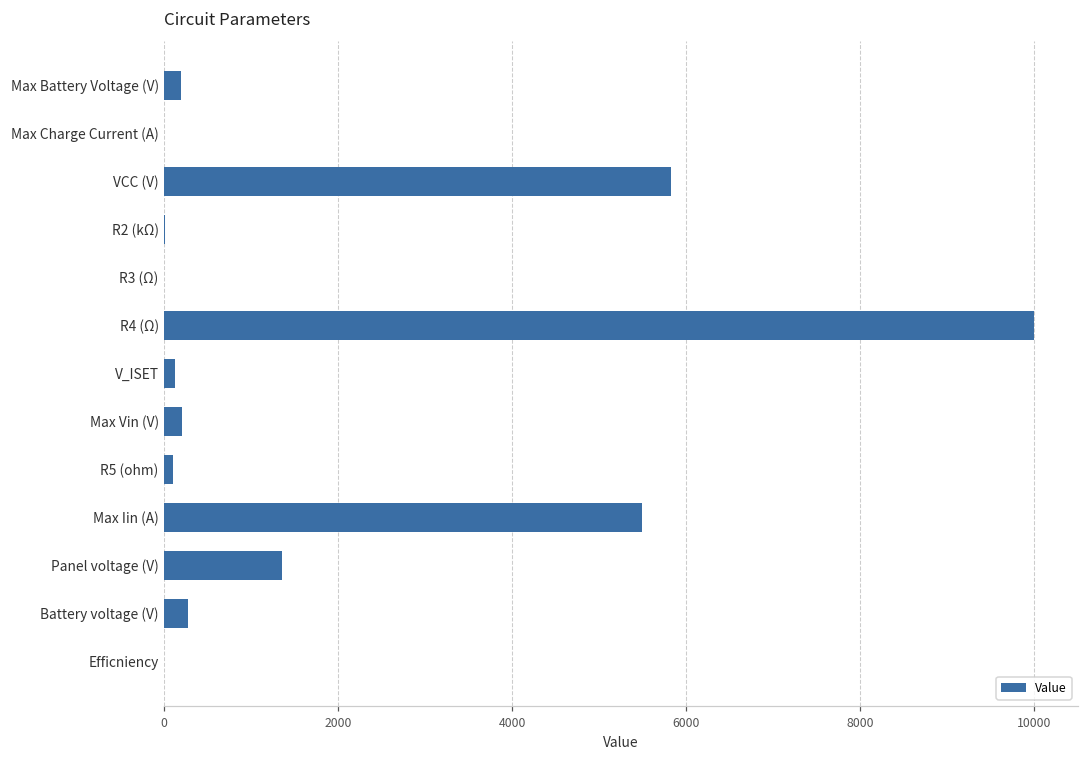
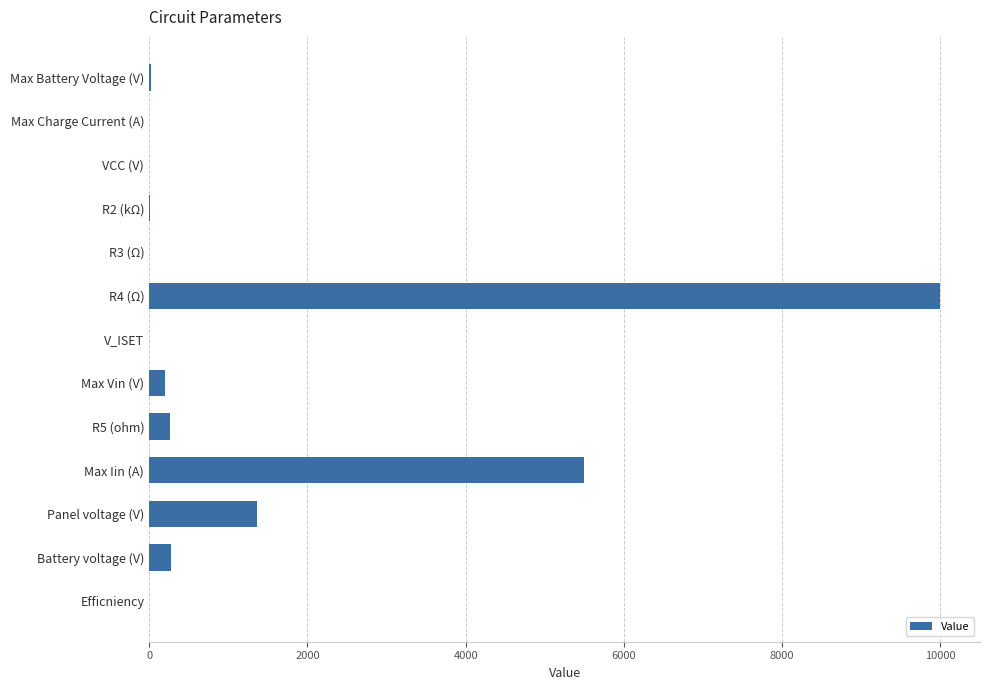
  {
-   "Max Battery Voltage (V)": 200,
-   "VCC (V)": 5800,
+   "Max Battery Voltage (V)": 0,
+   "VCC (V)": 0,
    "R4 (Ω)": 10000,
-   "V_ISET": 100,
+   "V_ISET": 0,
    "Max Vin (V)": 200,
-   "R5 (ohm)": 100,
+   "R5 (ohm)": 300,
    "Max Iin (A)": 5500,
    "Panel voltage (V)": 1400,
    "Battery voltage (V)": 300
  }
